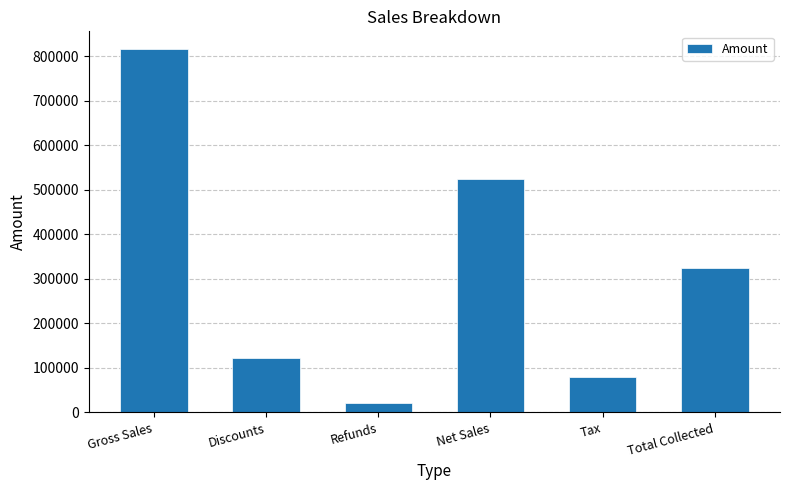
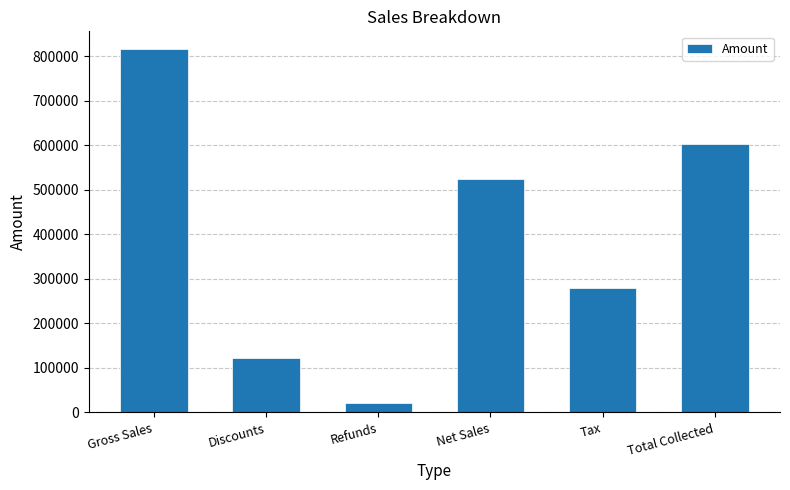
  {
    "Gross Sales": 820000,
    "Discounts": 120000,
    "Refunds": 20000,
    "Net Sales": 520000,
-   "Tax": 80000,
-   "Total Collected": 320000
+   "Tax": 280000,
+   "Total Collected": 600000
  }
